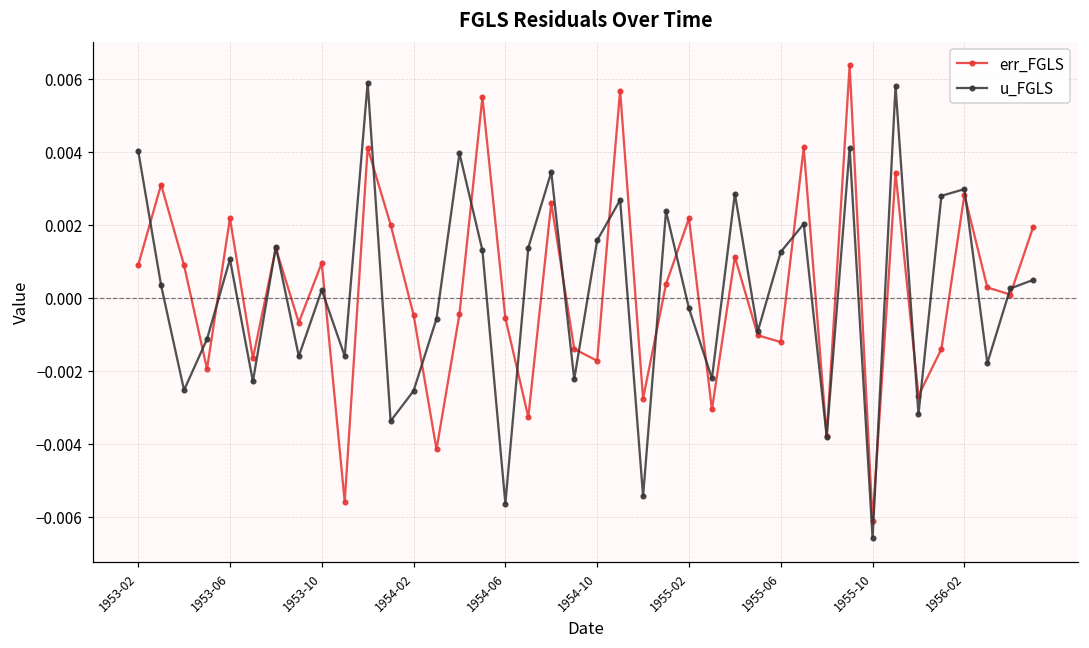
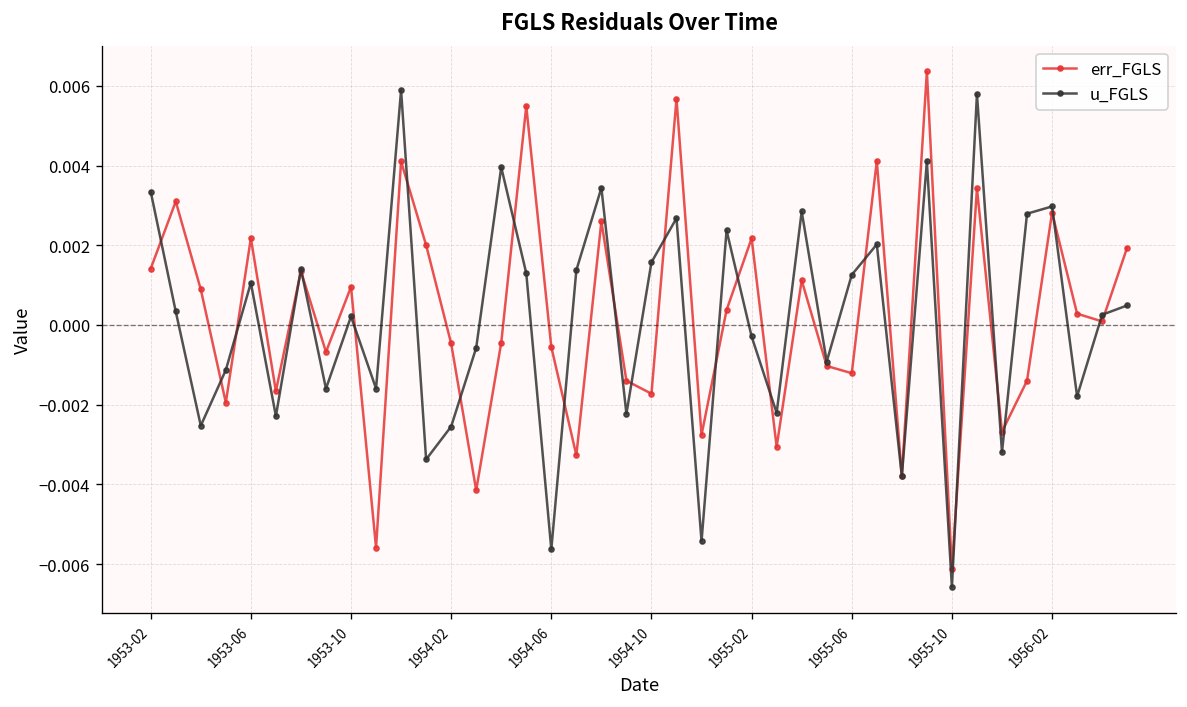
  {
    "err_FGLS": {
-     "1953-02": 0.0009,
+     "1953-02": 0.0014,
      "1953-06": 0.0022,
      "1953-10": 0.0010,
      "1954-02": -0.0005,
      "1954-06": -0.0006,
      "1954-10": -0.0017,
      "1955-02": 0.0022,
      "1955-06": -0.0012,
      "1955-10": -0.0061,
      "1956-02": 0.0028
    },
    "u_FGLS": {
-     "1953-02": 0.0040,
+     "1953-02": 0.0033,
      "1953-06": 0.0011,
      "1953-10": 0.0002,
      "1954-02": -0.0025,
      "1954-06": -0.0056,
      "1954-10": 0.0016,
      "1955-02": -0.0003,
      "1955-06": 0.0013,
      "1955-10": -0.0066,
      "1956-02": 0.0030
    }
  }
